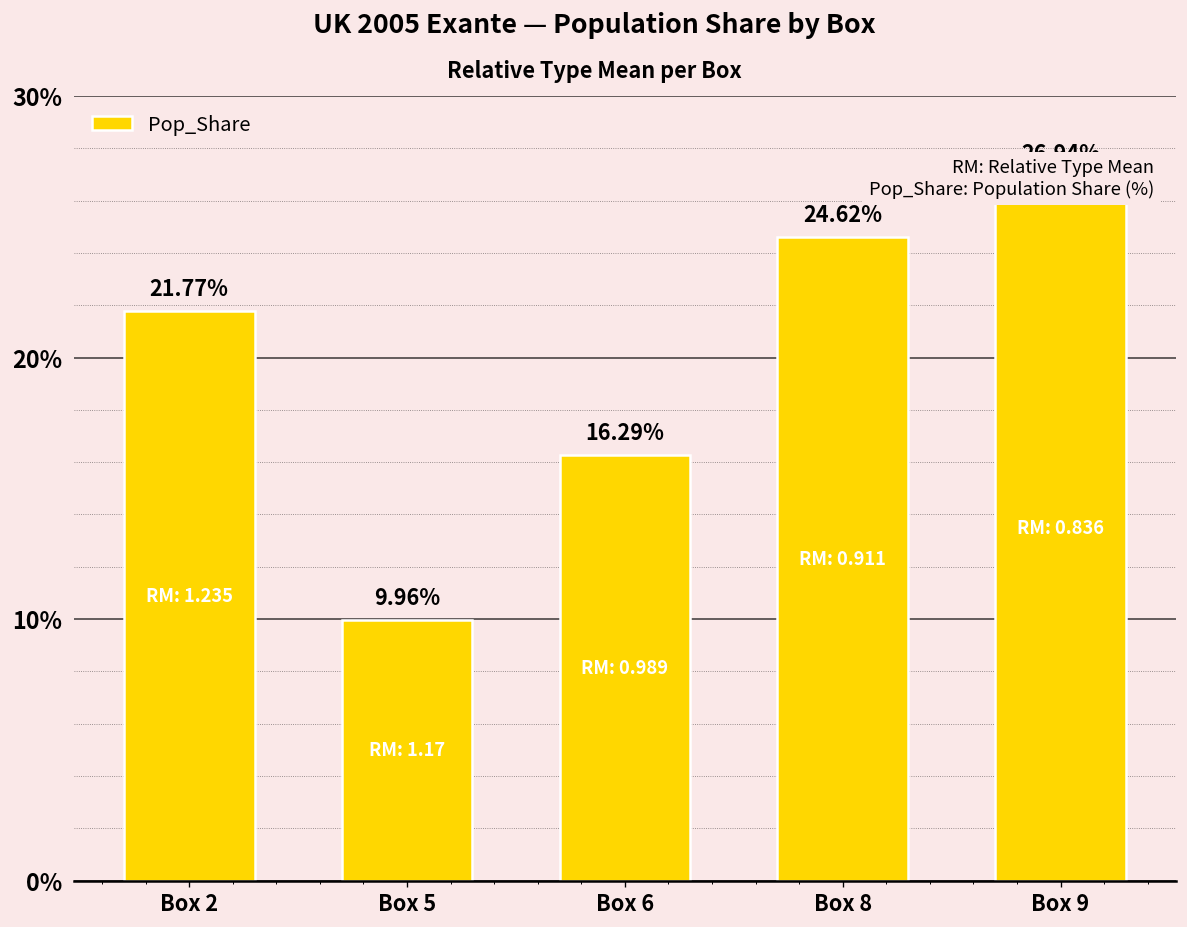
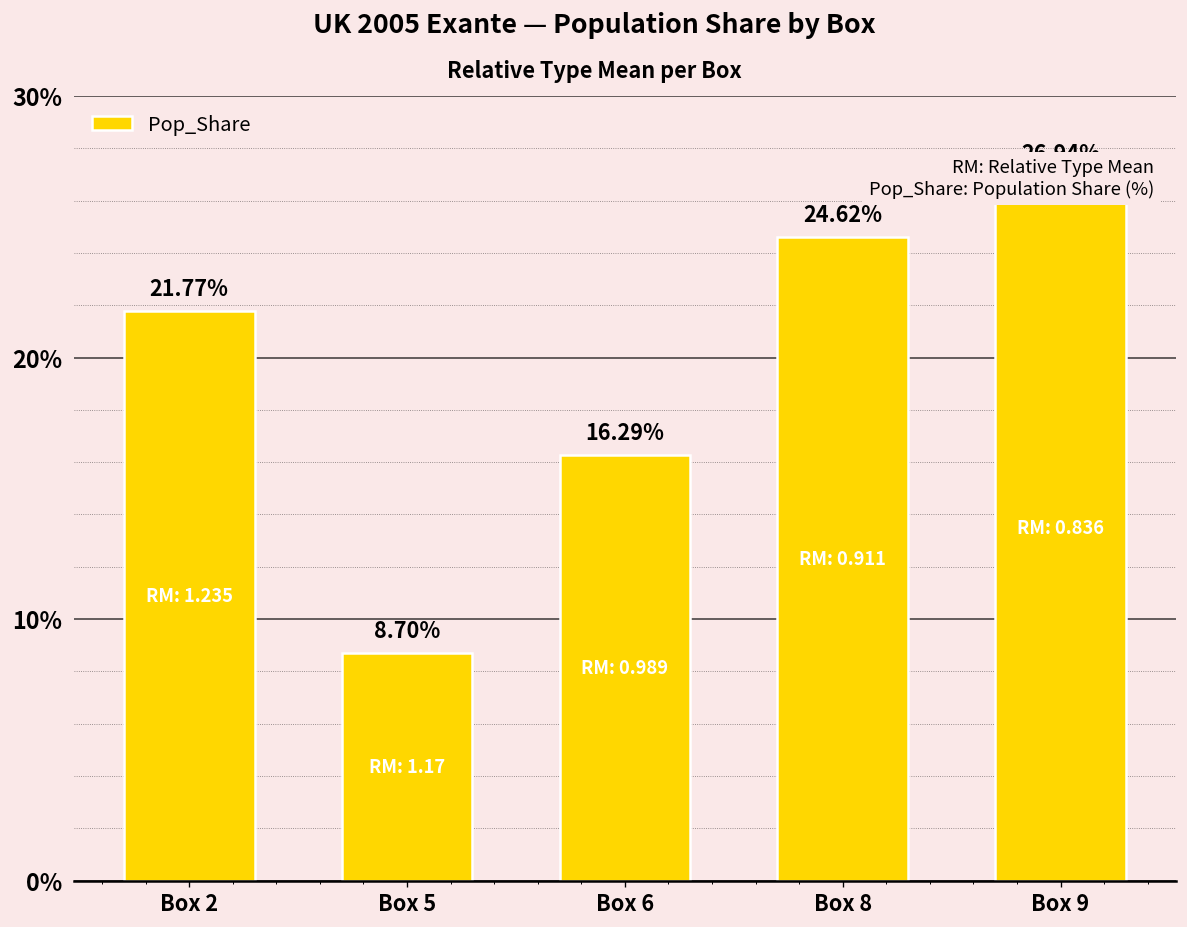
  {
    "Box 2": "21.77%",
-   "Box 5": "9.96%",
+   "Box 5": "8.70%",
    "Box 6": "16.29%"
  }
